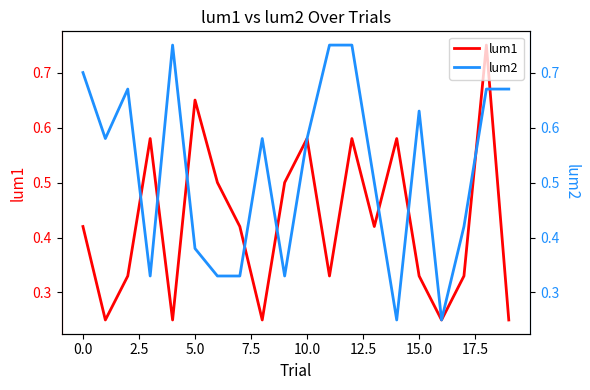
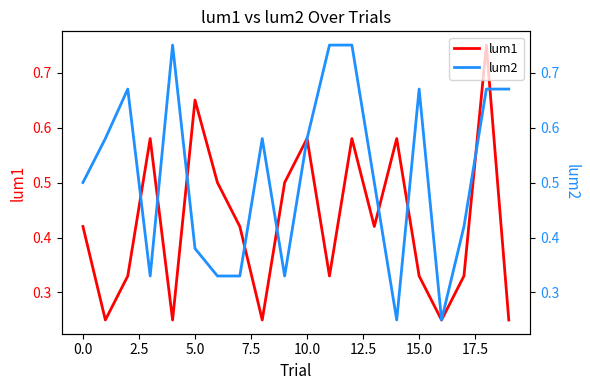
  {
    "lum1": {
      "0.0": 0.42,
      "5.0": 0.65,
      "10.0": 0.58,
      "15.0": 0.33
    },
    "lum2": {
-     "0.0": 0.7,
+     "0.0": 0.5,
      "5.0": 0.38,
      "10.0": 0.58,
-     "15.0": 0.63
+     "15.0": 0.67
    }
  }
